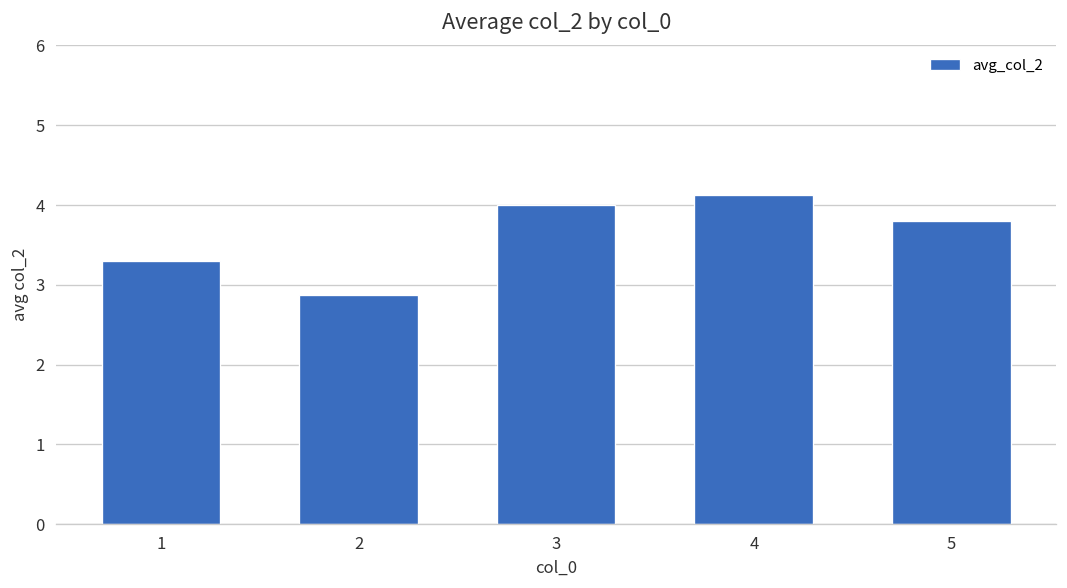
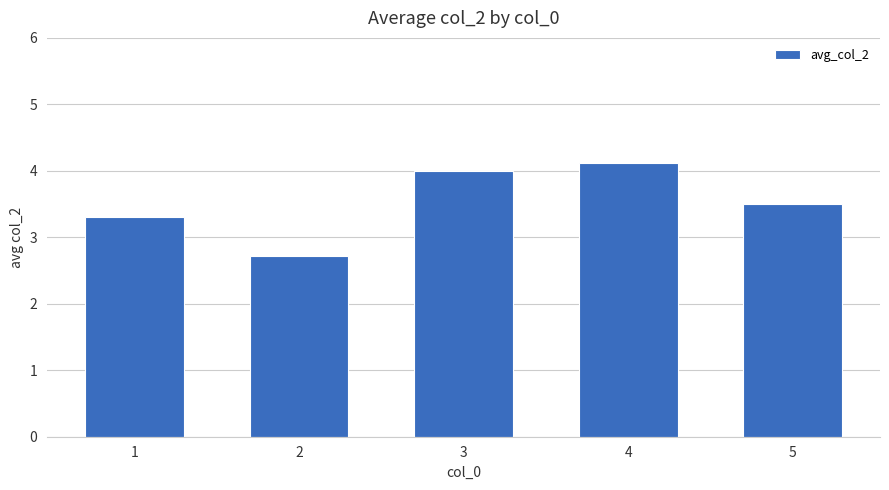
  {
    "1": 3.3,
-   "2": 2.9,
+   "2": 2.7,
    "3": 4.0,
    "4": 4.1,
-   "5": 3.8
+   "5": 3.5
  }
